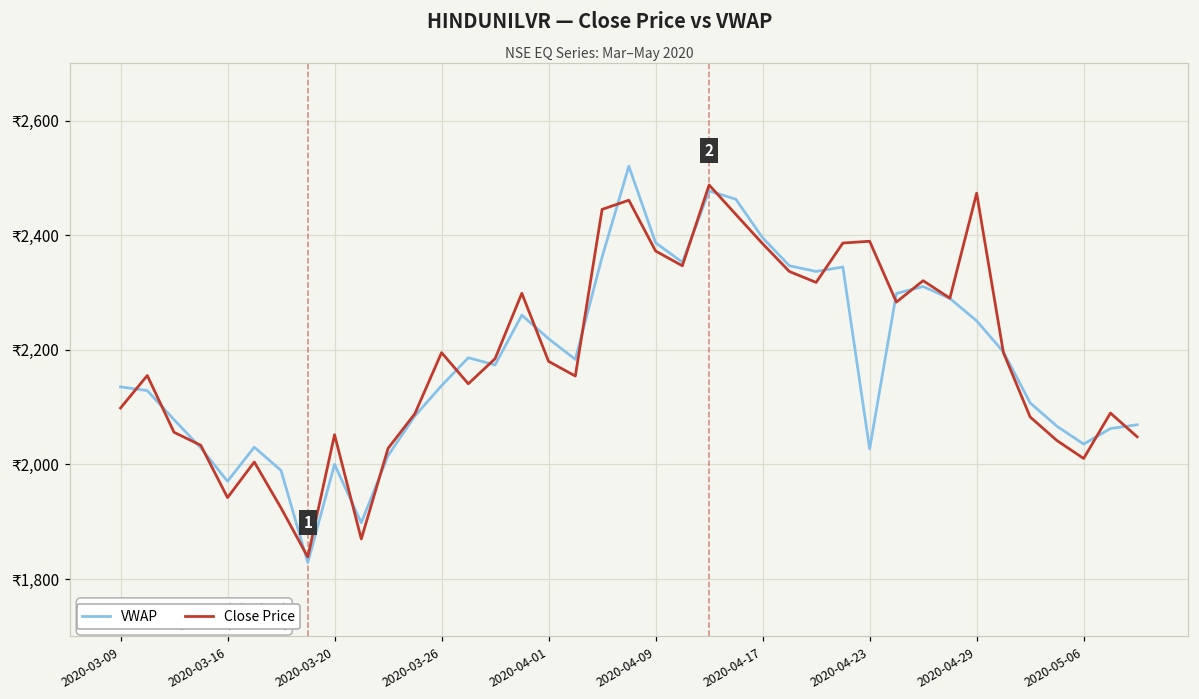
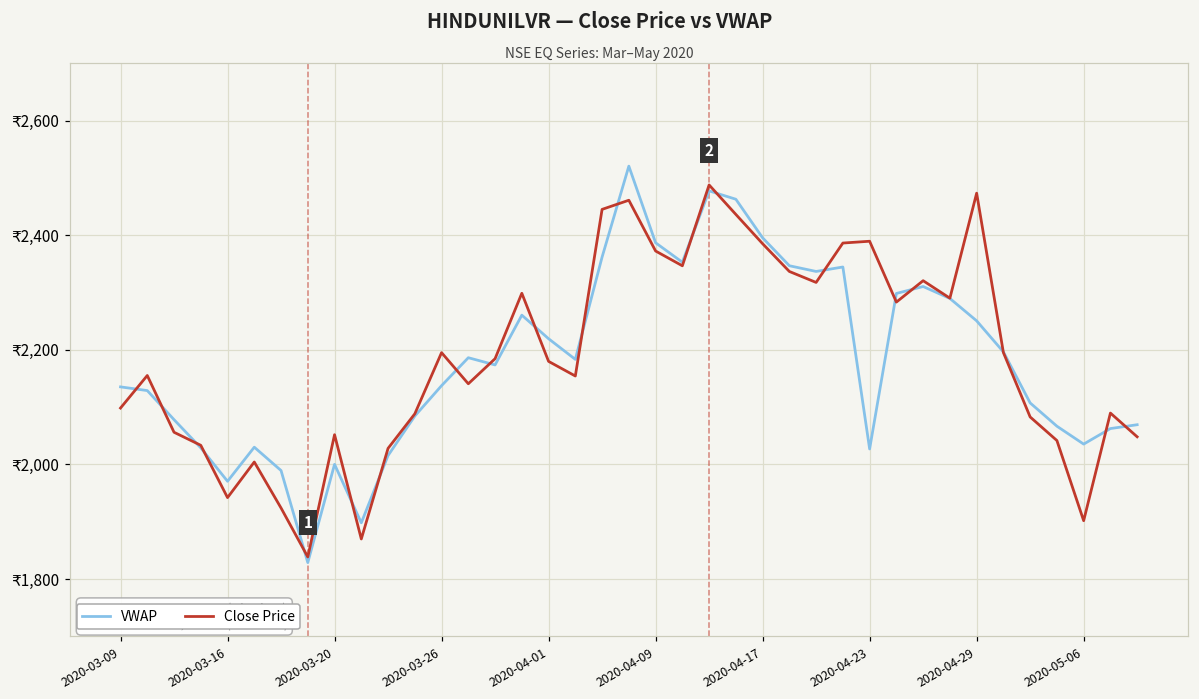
  {
    "VWAP": {
      "2020-03-09": "₹2,140",
      "2020-03-16": "₹1,970",
      "2020-03-20": "₹2,000",
      "2020-03-26": "₹2,140",
      "2020-04-01": "₹2,220",
      "2020-04-09": "₹2,390",
      "2020-04-17": "₹2,400",
      "2020-04-23": "₹2,030",
      "2020-04-29": "₹2,250",
      "2020-05-06": "₹2,040"
    },
    "Close Price": {
      "2020-03-09": "₹2,100",
      "2020-03-16": "₹1,940",
      "2020-03-20": "₹2,050",
      "2020-03-26": "₹2,190",
      "2020-04-01": "₹2,180",
      "2020-04-09": "₹2,370",
      "2020-04-17": "₹2,390",
      "2020-04-23": "₹2,390",
      "2020-04-29": "₹2,470",
-     "2020-05-06": "₹2,010"
+     "2020-05-06": "₹1,900"
    }
  }
